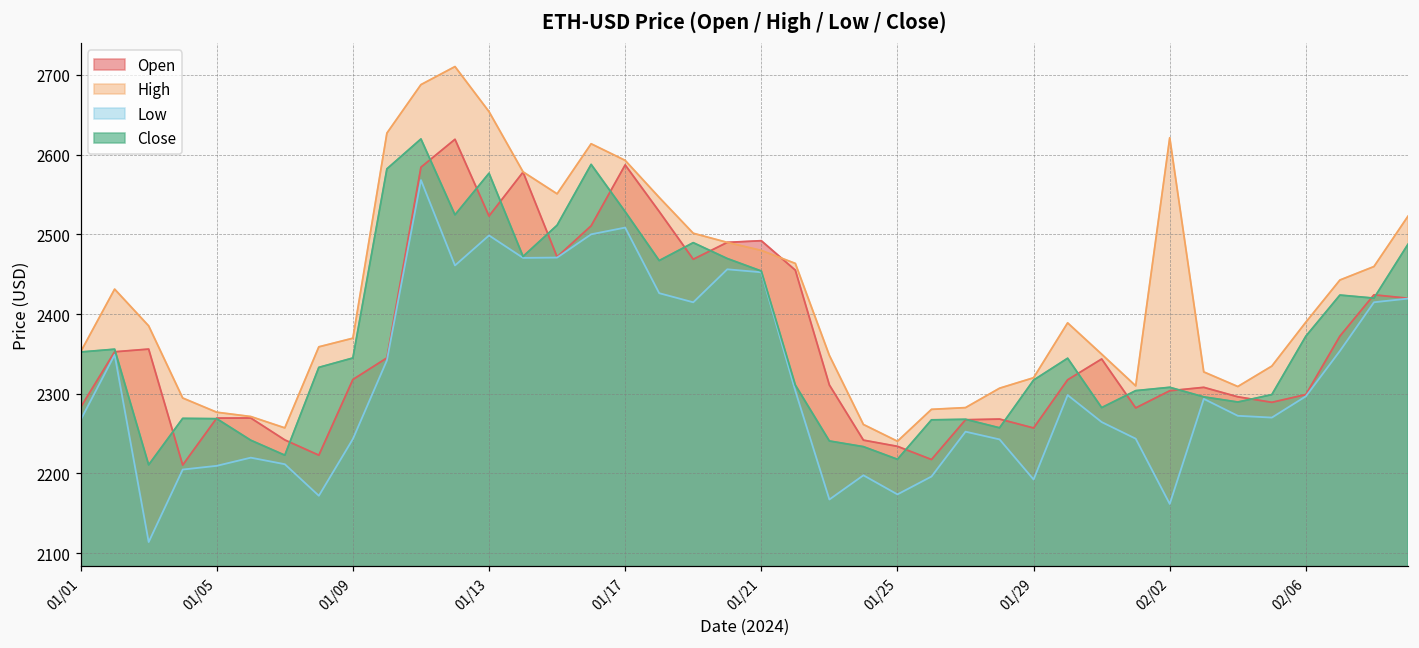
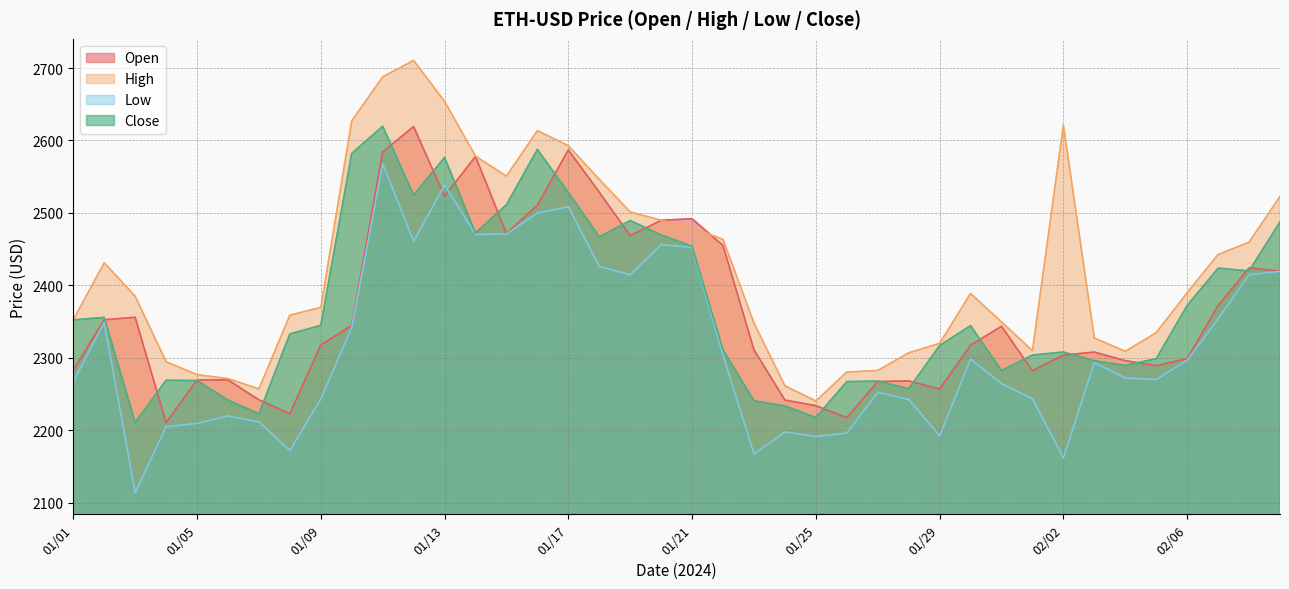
  {
    "Open": {
      "01/01": 2280,
      "01/09": 2320,
      "01/13": 2520,
      "01/17": 2590,
      "01/21": 2490,
      "01/25": 2230,
      "01/29": 2260,
      "02/02": 2300
    },
    "High": {
      "01/05": 2280,
      "01/09": 2370,
      "01/13": 2650,
      "01/17": 2590,
      "01/21": 2480,
      "01/25": 2240,
      "02/02": 2620,
      "02/06": 2390
    },
    "Low": {
      "01/01": 2270,
      "01/05": 2210,
      "01/09": 2240,
-     "01/13": 2500,
+     "01/13": 2540,
      "01/17": 2510,
-     "01/25": 2170,
+     "01/25": 2190,
      "01/29": 2190,
      "02/02": 2160
    },
    "Close": {
      "01/09": 2340,
      "01/13": 2580,
      "01/17": 2530,
      "01/25": 2220,
      "02/02": 2310,
      "02/06": 2370
    }
  }
